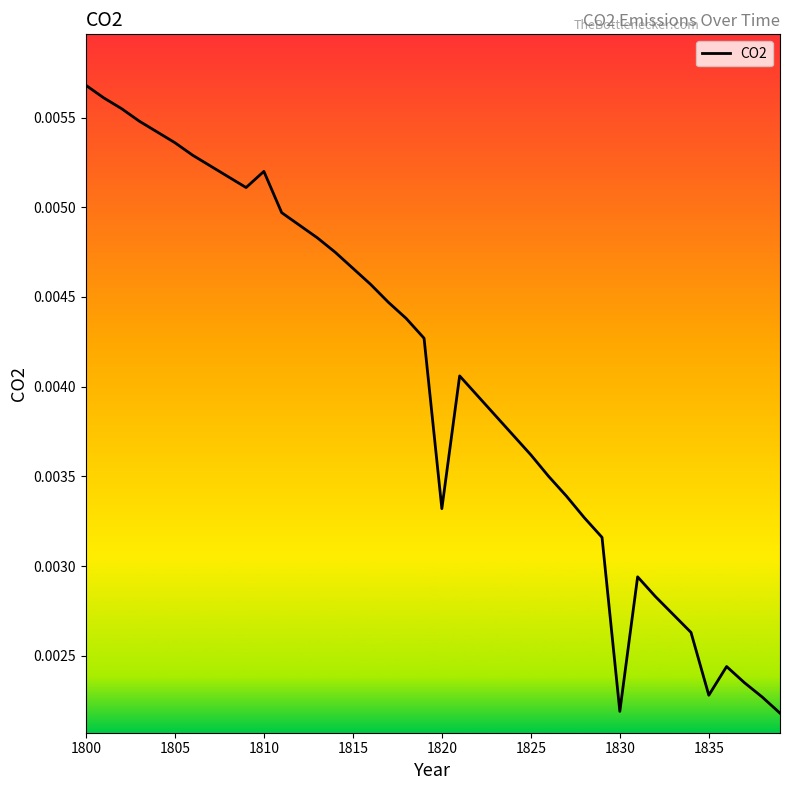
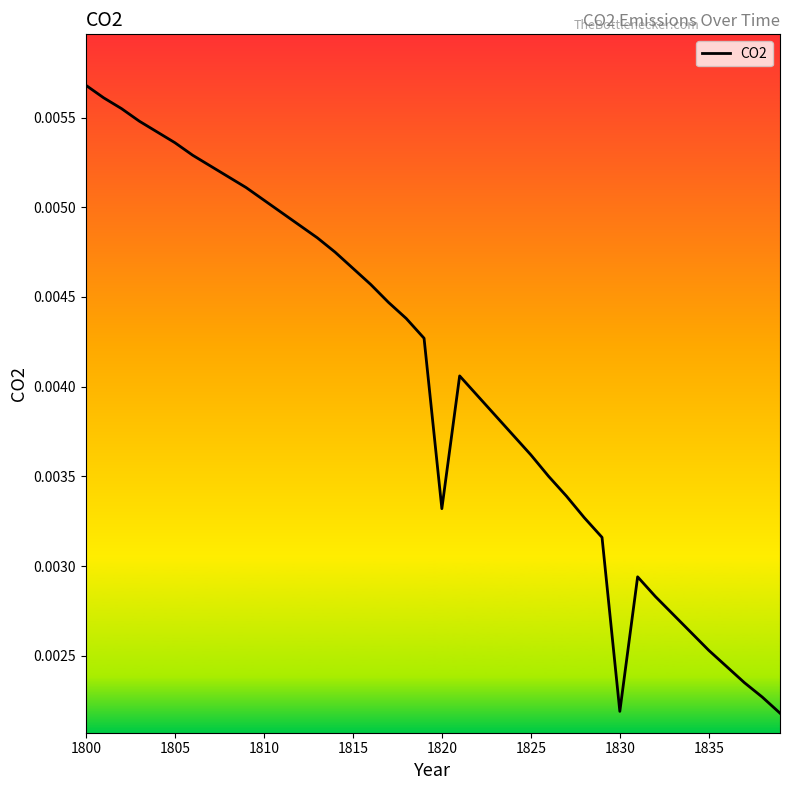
  {
    "1800": 0.00568,
    "1805": 0.00536,
-   "1810": 0.00520,
+   "1810": 0.00504,
    "1815": 0.00466,
    "1820": 0.00332,
    "1825": 0.00362,
    "1830": 0.00219,
-   "1835": 0.00228
+   "1835": 0.00253
  }
